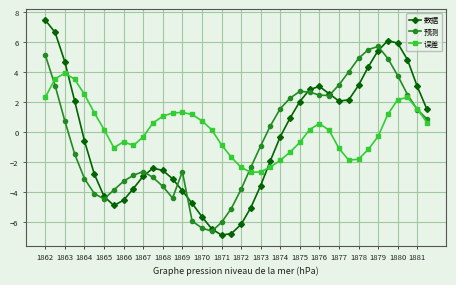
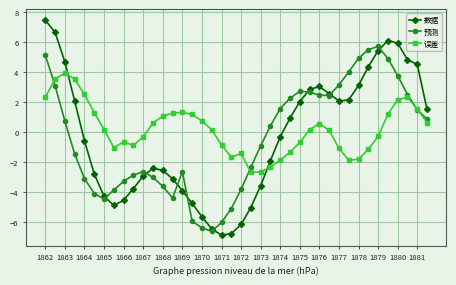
  {
    "数据": {
      "1862": 7.5,
      "1863": 4.7,
      "1864": -0.6,
      "1865": -4.3,
      "1866": -4.5,
      "1867": -2.9,
      "1868": -2.5,
      "1869": -3.9,
      "1870": -5.6,
      "1871": -6.9,
      "1872": -6.1,
      "1873": -3.6,
      "1874": -0.3,
      "1875": 2.0,
      "1876": 3.0,
      "1877": 2.1,
      "1878": 3.1,
      "1879": 5.4,
      "1880": 5.9,
-     "1881": 3.1
+     "1881": 4.5
    },
    "预测": {
      "1862": 5.1,
      "1863": 0.7,
      "1864": -3.1,
      "1865": -4.5,
      "1866": -3.3,
      "1867": -2.6,
      "1868": -3.6,
      "1869": -2.6,
      "1870": -6.4,
      "1871": -6.0,
      "1872": -3.8,
      "1873": -0.9,
      "1874": 1.6,
      "1875": 2.7,
      "1876": 2.5,
      "1877": 3.2,
      "1878": 4.9,
      "1879": 5.7,
      "1880": 3.8
    },
    "误差": {
      "1862": 2.3,
      "1863": 3.9,
      "1864": 2.5,
      "1865": 0.2,
      "1866": -0.6,
      "1867": -0.3,
      "1868": 1.1,
      "1869": 1.3,
      "1870": 0.8,
      "1871": -0.8,
-     "1872": -2.3,
+     "1872": -1.4,
      "1873": -2.6,
      "1874": -1.9,
      "1875": -0.7,
      "1876": 0.6,
      "1877": -1.1,
      "1878": -1.8,
      "1879": -0.3,
      "1880": 2.2
    }
  }
